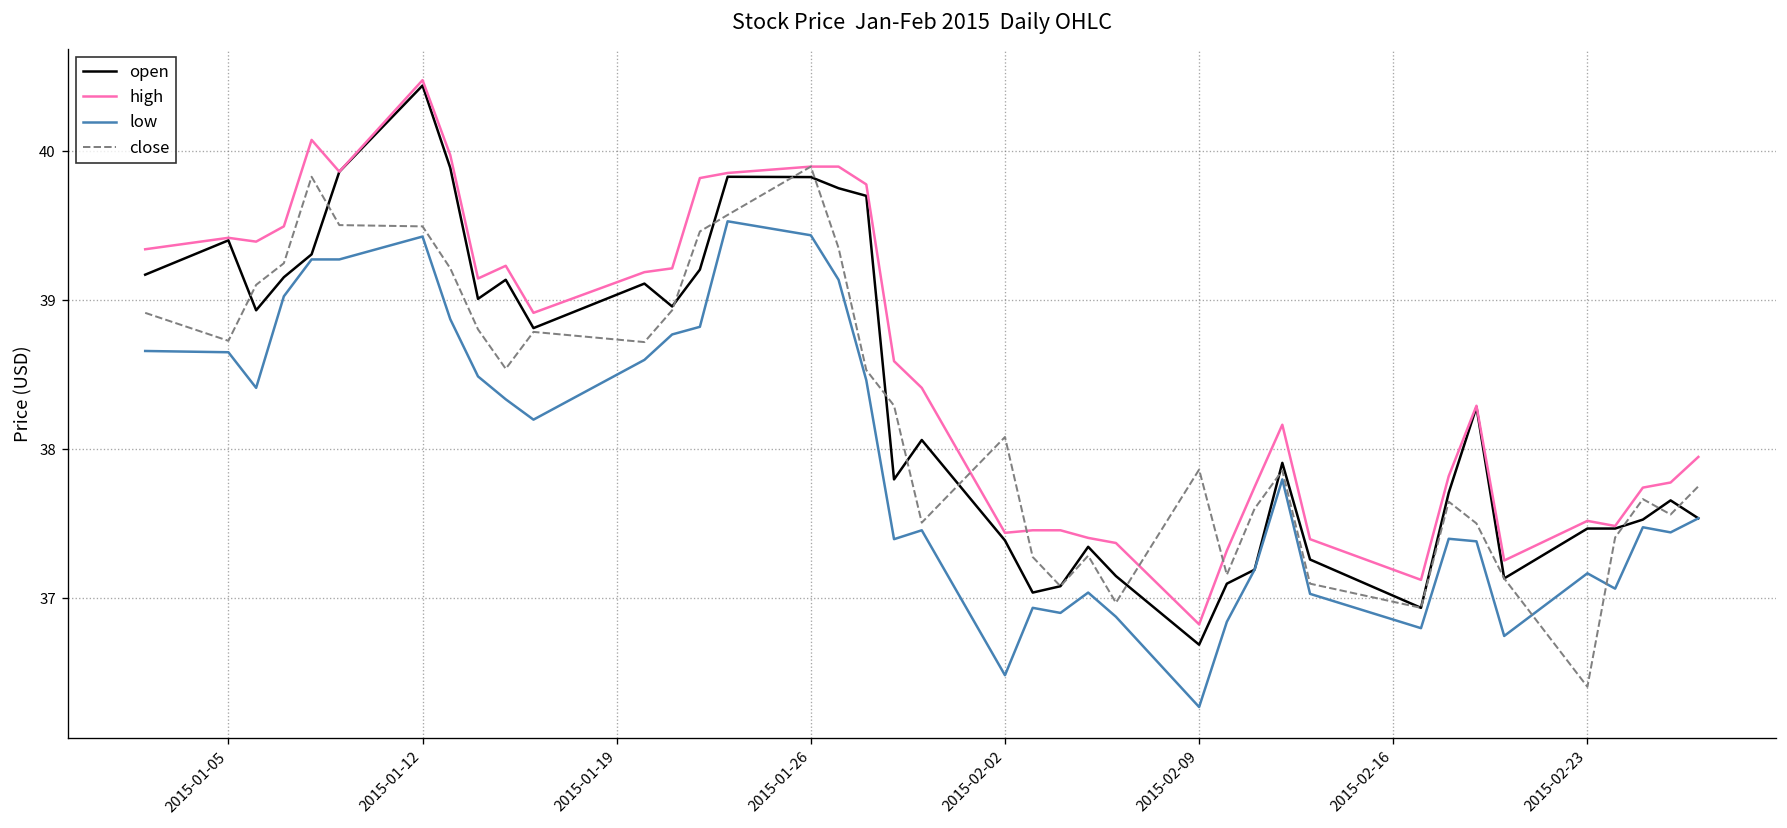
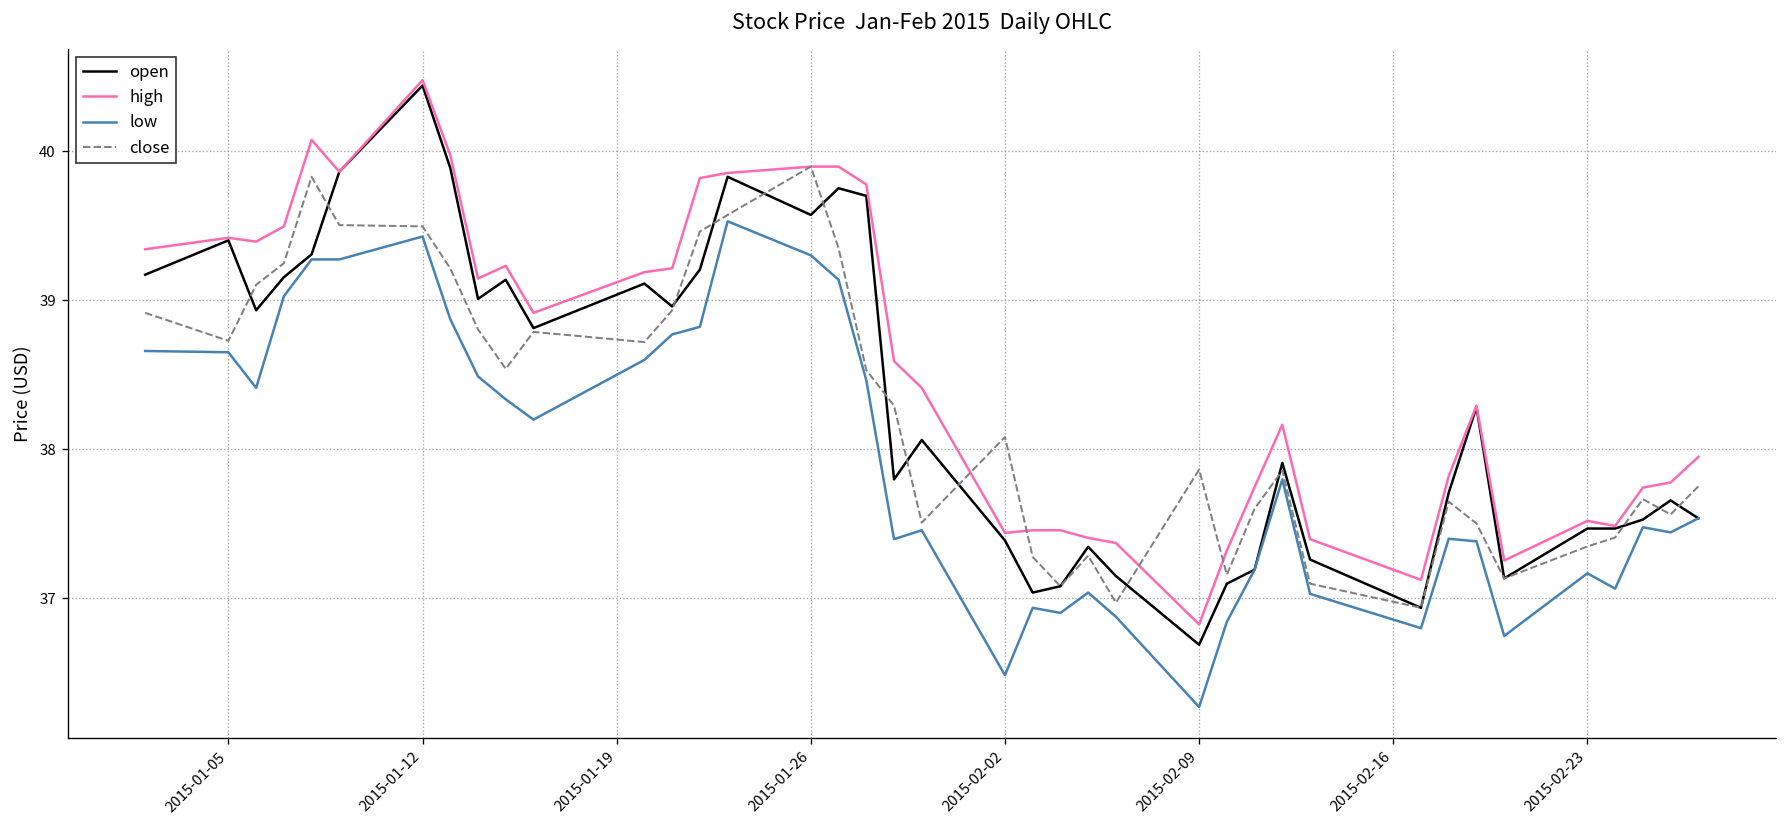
  {
    "open": {
      "2015-01-12": 40.44,
-     "2015-01-26": 39.83,
+     "2015-01-26": 39.57,
      "2015-02-02": 37.39,
      "2015-02-09": 36.69,
      "2015-02-23": 37.47
    },
    "high": {
      "2015-01-12": 40.48,
      "2015-02-02": 37.44,
      "2015-02-09": 36.83,
      "2015-02-23": 37.52
    },
    "low": {
      "2015-01-05": 38.65,
      "2015-01-12": 39.43,
-     "2015-01-26": 39.44,
+     "2015-01-26": 39.30,
      "2015-02-02": 36.48,
      "2015-02-09": 36.27,
      "2015-02-23": 37.17
    },
    "close": {
      "2015-01-05": 38.73,
      "2015-01-12": 39.50,
      "2015-02-02": 38.08,
      "2015-02-09": 37.86,
-     "2015-02-23": 36.41
+     "2015-02-23": 37.35
    }
  }
